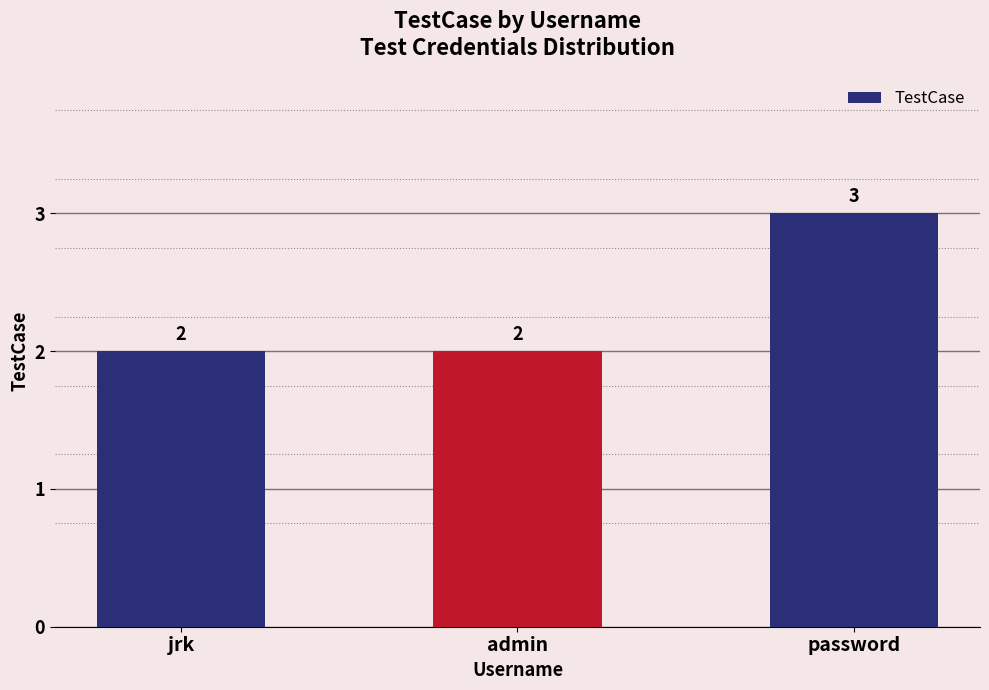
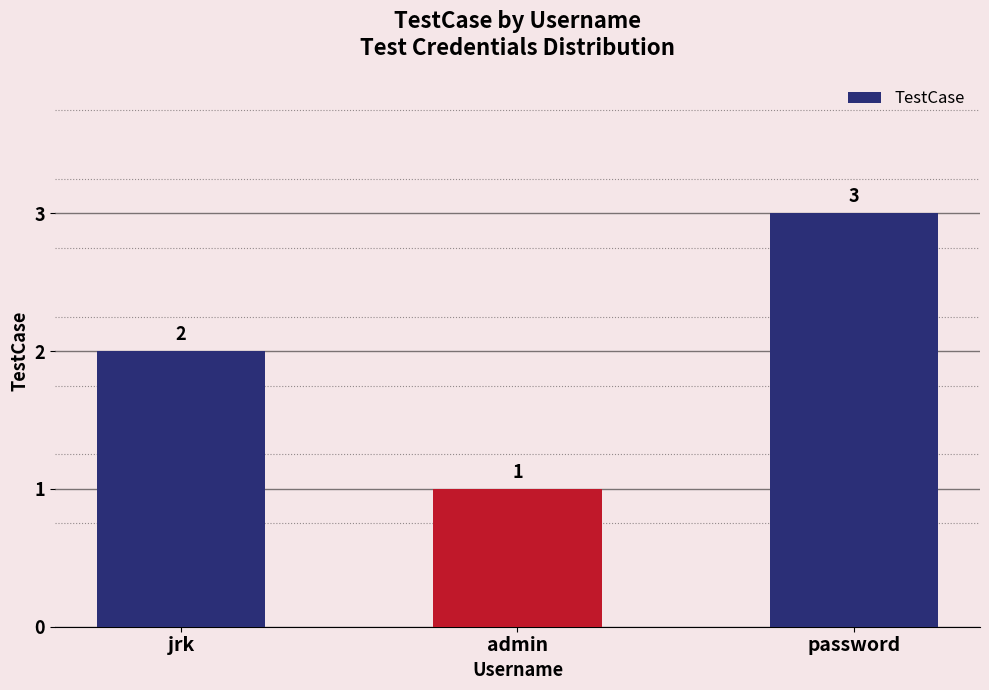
  {
    "jrk": 2,
-   "admin": 2,
+   "admin": 1,
    "password": 3
  }
